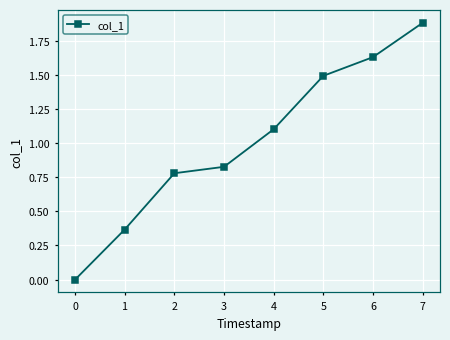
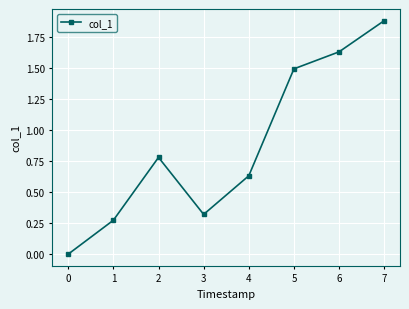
  {
    "0": 0.00,
-   "1": 0.37,
+   "1": 0.27,
    "2": 0.78,
-   "3": 0.83,
-   "4": 1.10,
+   "3": 0.32,
+   "4": 0.63,
    "5": 1.49,
    "6": 1.63,
    "7": 1.88
  }
